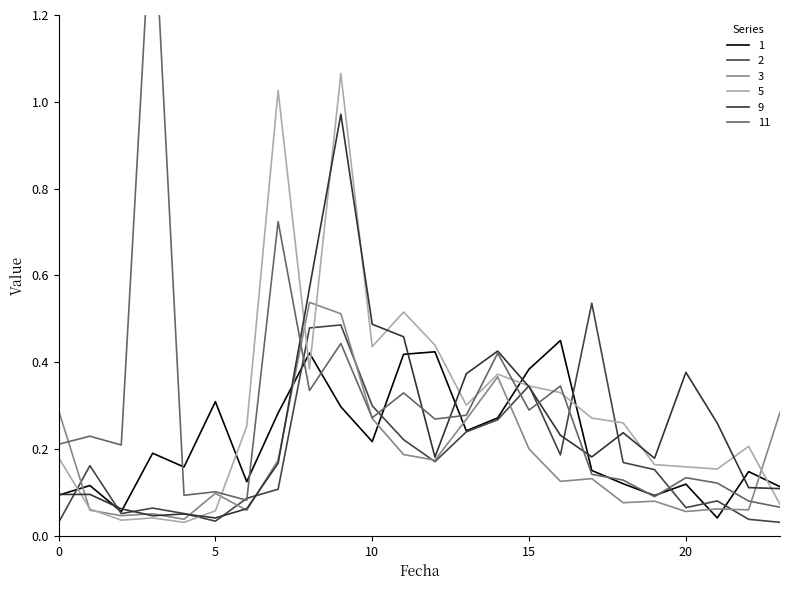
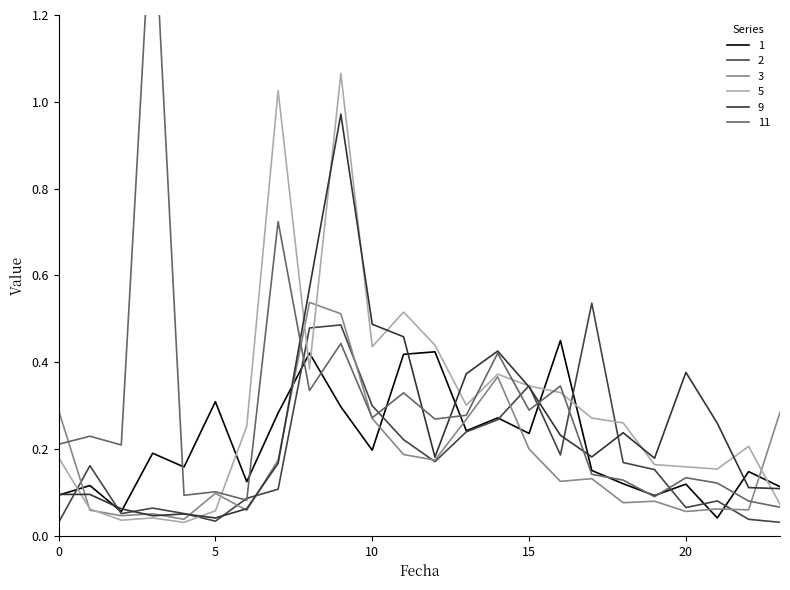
  {
    "1": {
      "5": 0.31,
-     "10": 0.22,
-     "15": 0.38,
+     "10": 0.20,
+     "15": 0.24,
      "20": 0.12
    }
  }
